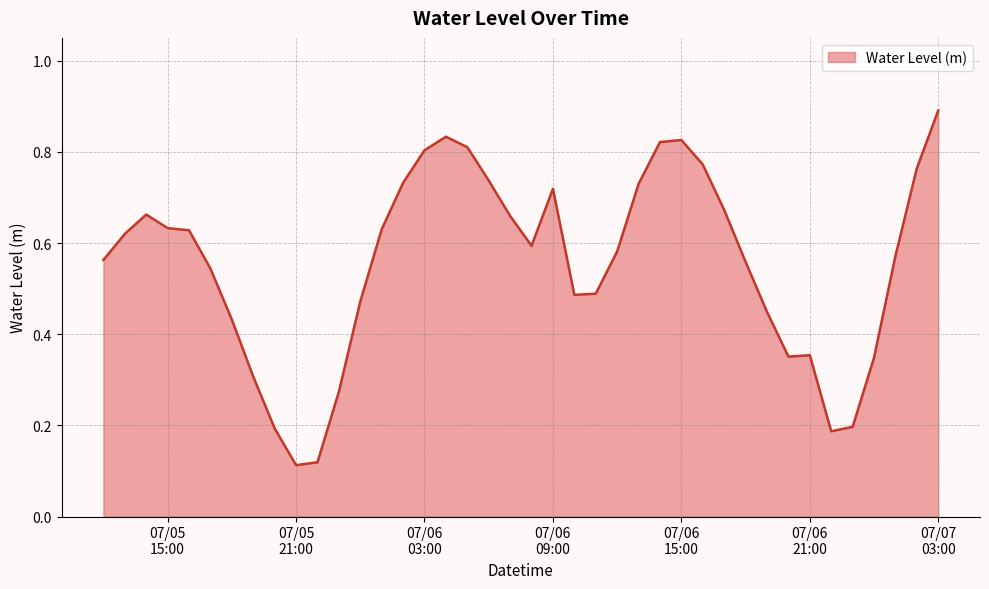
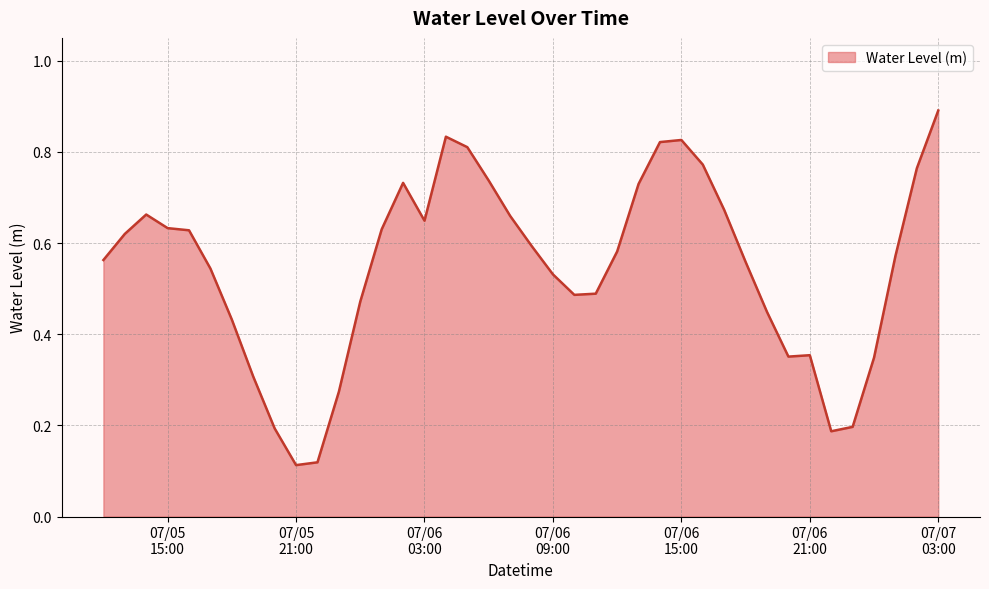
  {
    "07/05 15:00": 0.63,
    "07/05 21:00": 0.11,
-   "07/06 03:00": 0.80,
-   "07/06 09:00": 0.72,
+   "07/06 03:00": 0.65,
+   "07/06 09:00": 0.53,
    "07/06 15:00": 0.83,
    "07/06 21:00": 0.35,
    "07/07 03:00": 0.89
  }
